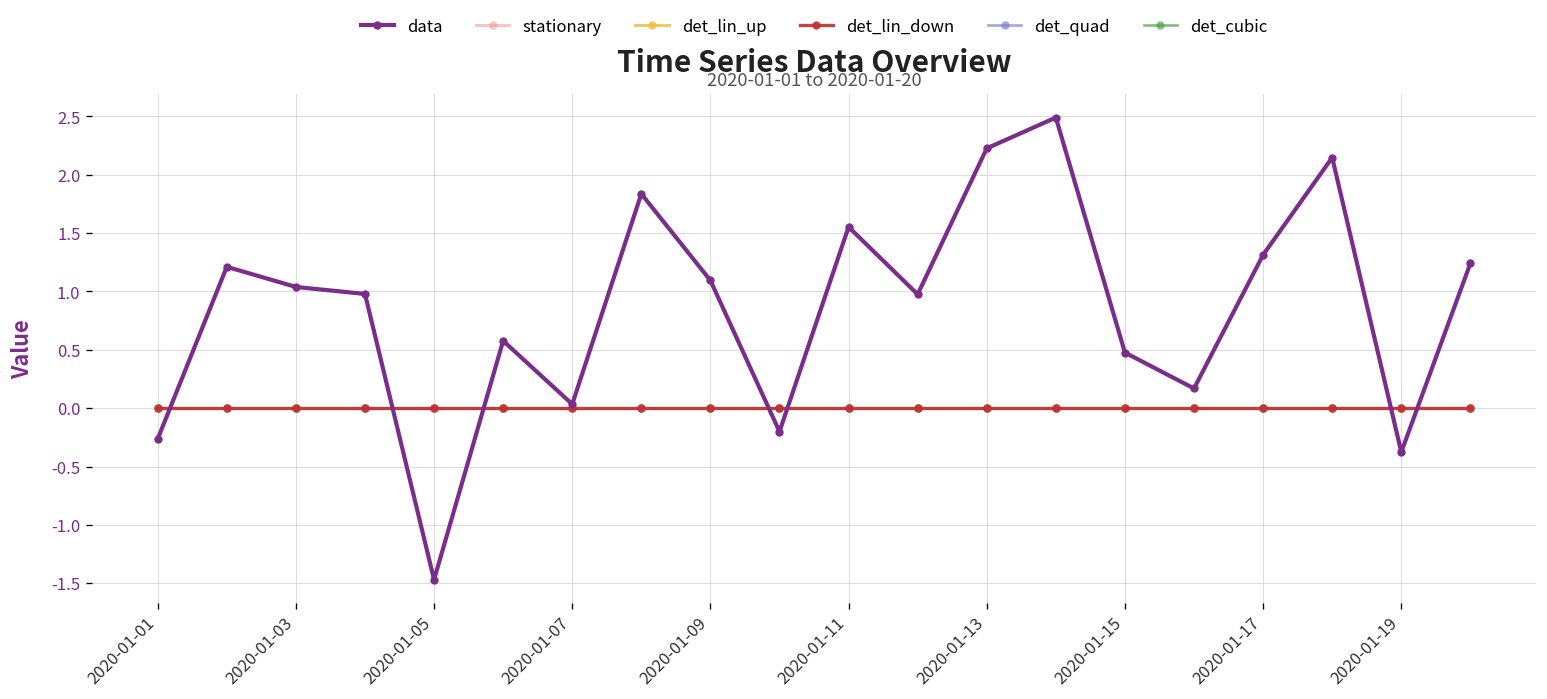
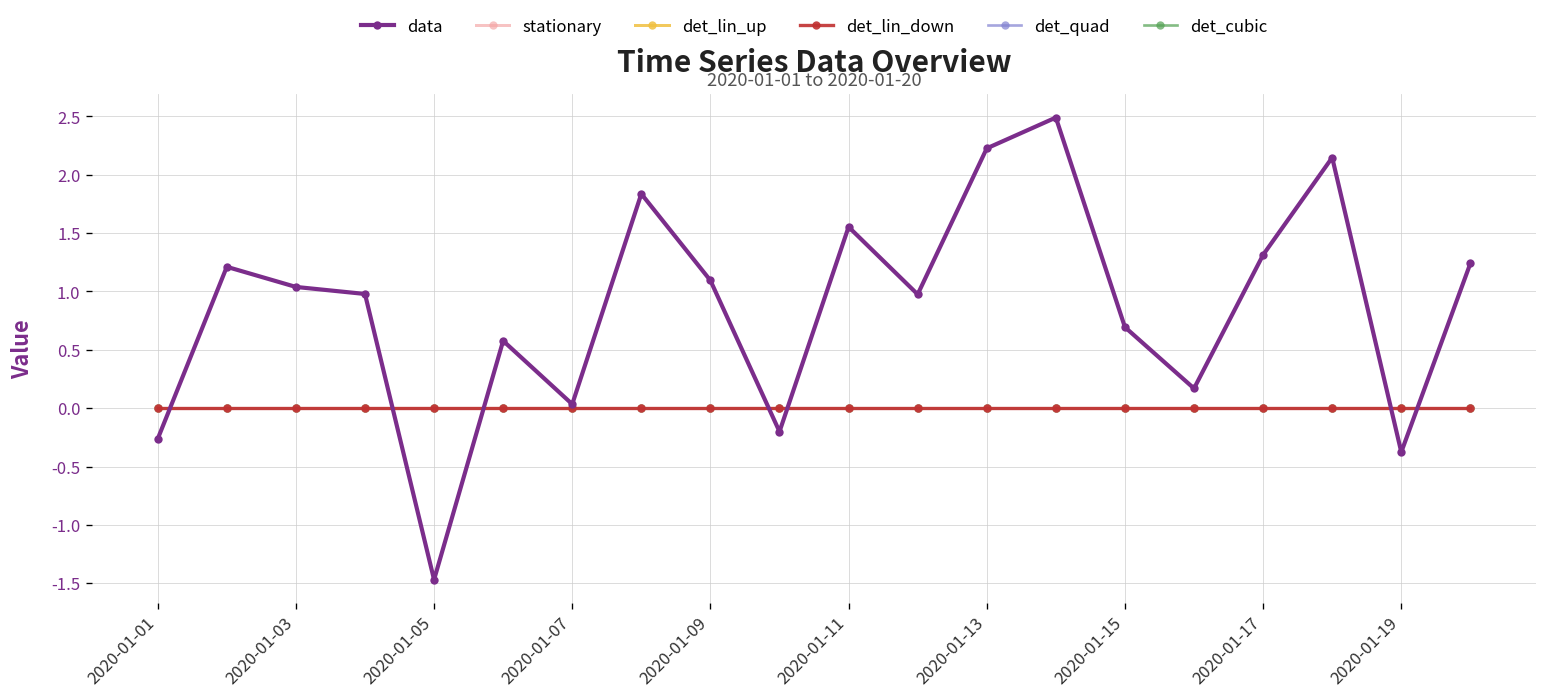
  {
    "data": {
      "2020-01-01": -0.3,
      "2020-01-03": 1.0,
      "2020-01-05": -1.5,
      "2020-01-07": 0.0,
      "2020-01-09": 1.1,
      "2020-01-11": 1.6,
      "2020-01-13": 2.2,
-     "2020-01-15": 0.5,
+     "2020-01-15": 0.7,
      "2020-01-17": 1.3,
      "2020-01-19": -0.4
    },
    "det_cubic": {
      "2020-01-01": 0.0,
      "2020-01-03": 0.0,
      "2020-01-05": 0.0,
      "2020-01-07": 0.0,
      "2020-01-09": 0.0,
      "2020-01-11": 0.0,
      "2020-01-13": 0.0,
      "2020-01-15": 0.0,
      "2020-01-17": 0.0,
      "2020-01-19": 0.0
    }
  }
